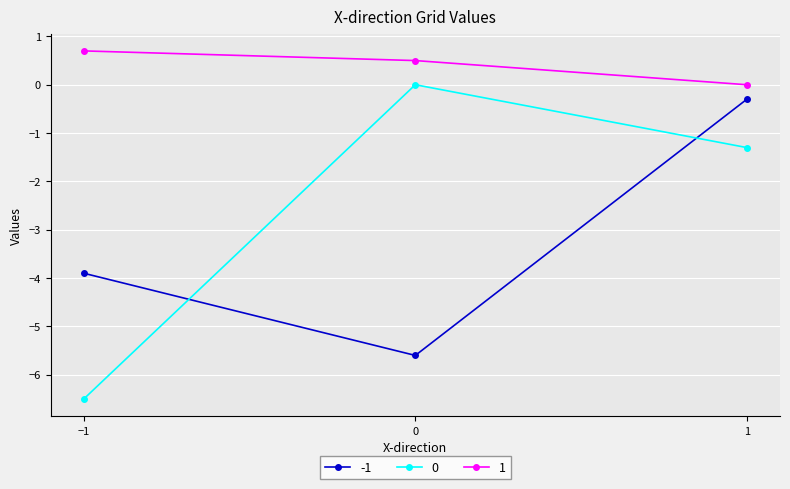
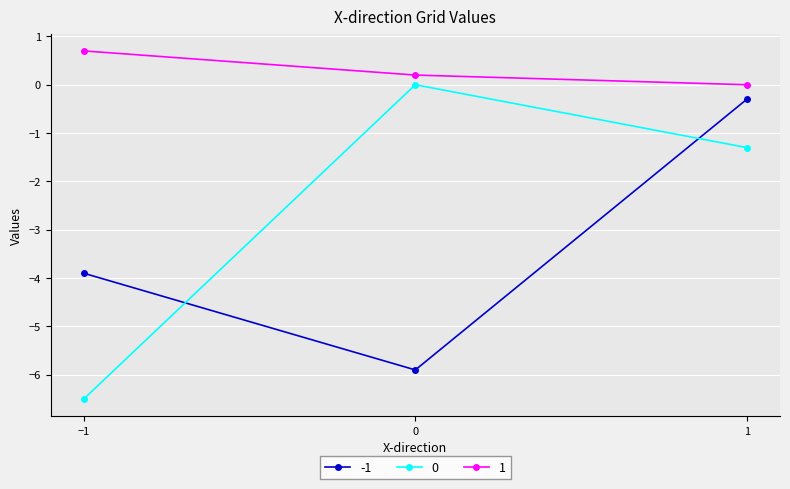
  {
    "-1": {
      "−1": -3.9,
-     "0": -5.6,
+     "0": -5.9,
      "1": -0.3
    },
    "0": {
      "−1": -6.5,
      "0": 0.0,
      "1": -1.3
    },
    "1": {
      "−1": 0.7,
-     "0": 0.5,
+     "0": 0.2,
      "1": 0.0
    }
  }
